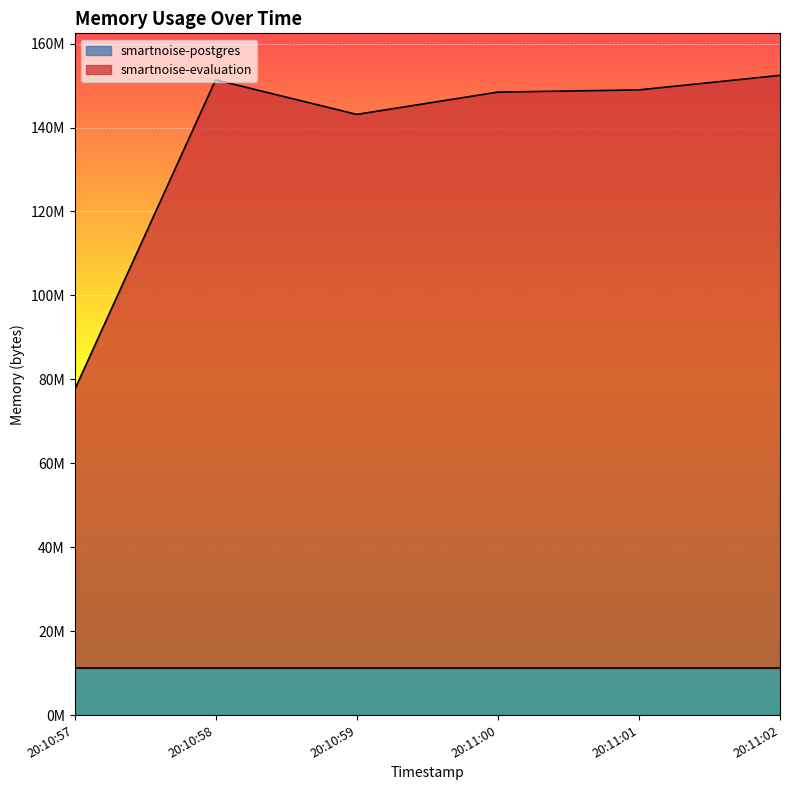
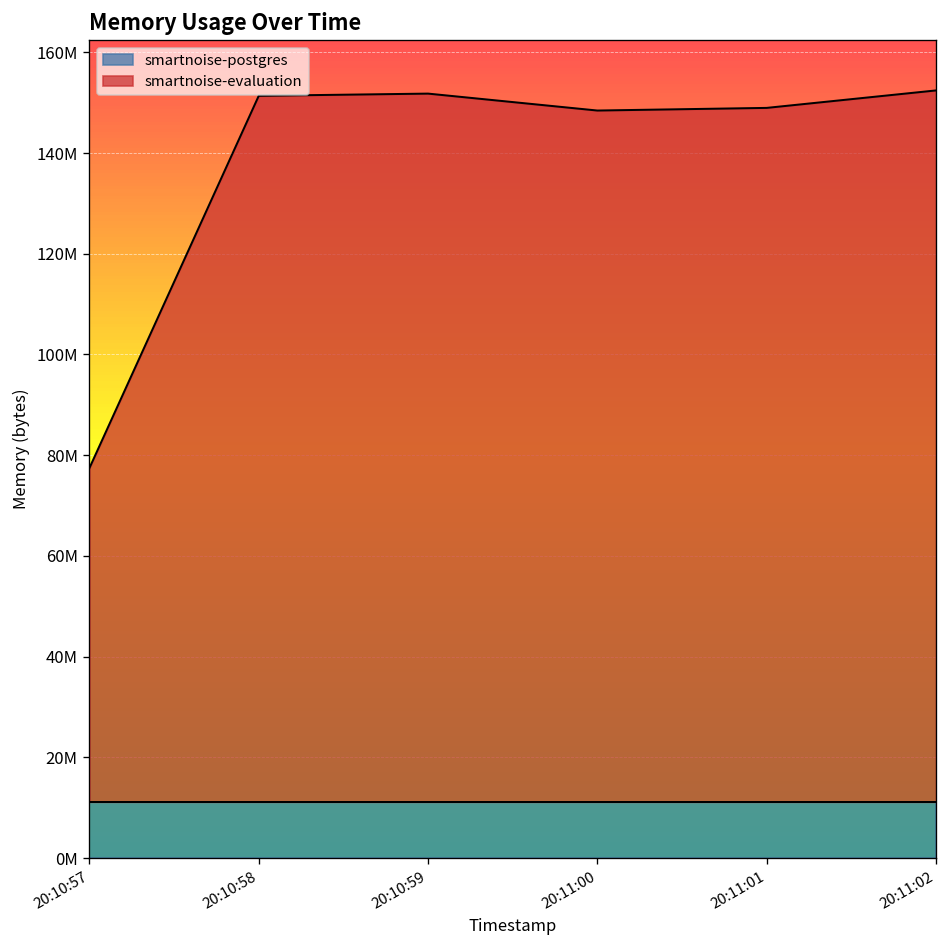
  {
    "smartnoise-postgres": {
      "20:10:57": 11000000,
      "20:10:58": 11000000,
      "20:10:59": 11000000,
      "20:11:00": 11000000,
      "20:11:01": 11000000,
      "20:11:02": 11000000
    },
    "smartnoise-evaluation": {
      "20:10:57": 77000000,
-     "20:10:59": 143000000,
+     "20:10:59": 152000000,
      "20:11:00": 148000000,
      "20:11:01": 149000000,
      "20:11:02": 152000000
    }
  }
